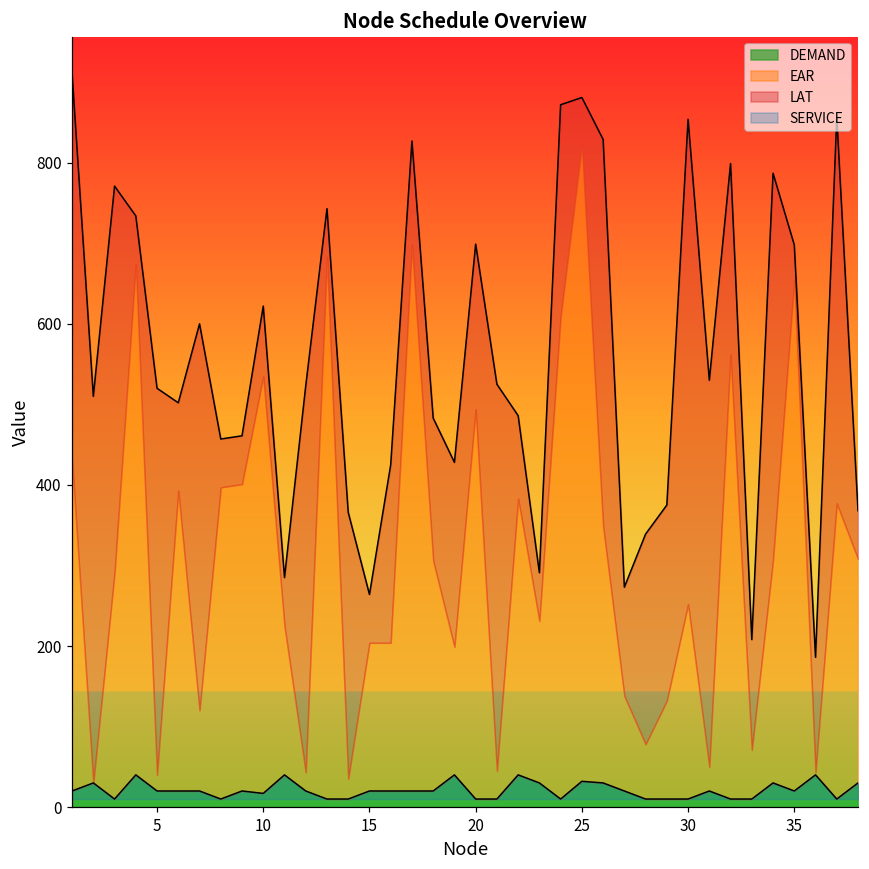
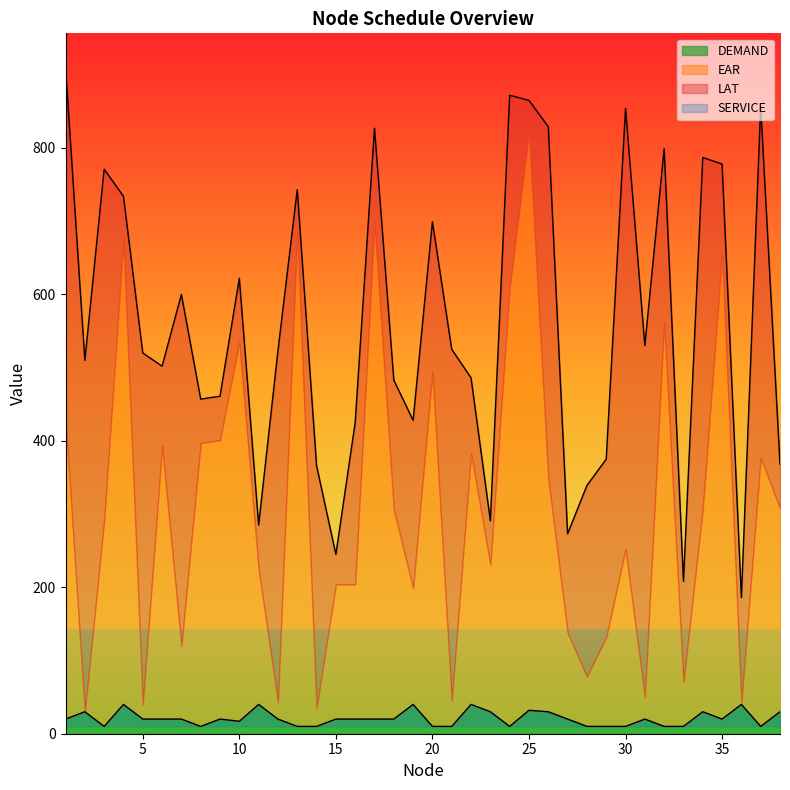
  {
    "SERVICE": {
      "5": 20,
      "10": 20,
      "15": 20,
      "20": 10,
      "25": 30,
      "30": 10,
      "35": 20
    },
    "LAT": {
      "5": 520,
      "10": 620,
-     "15": 260,
+     "15": 250,
      "20": 700,
-     "25": 880,
+     "25": 870,
      "30": 850,
-     "35": 700
+     "35": 780
    }
  }
